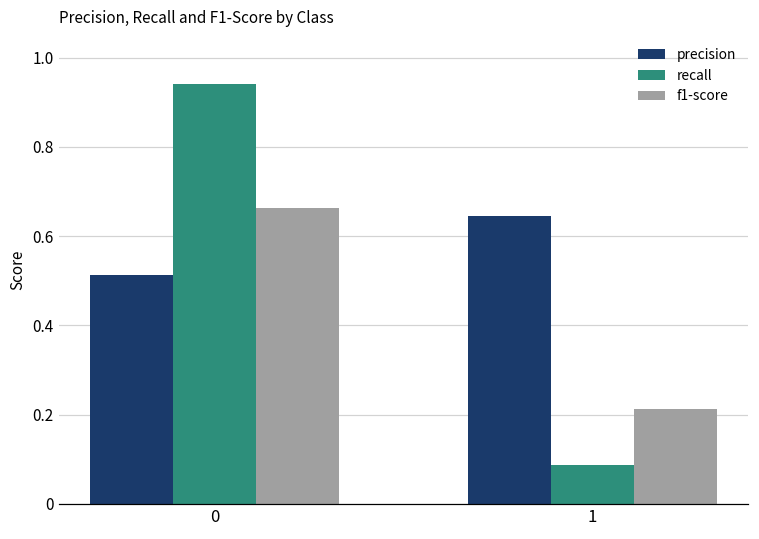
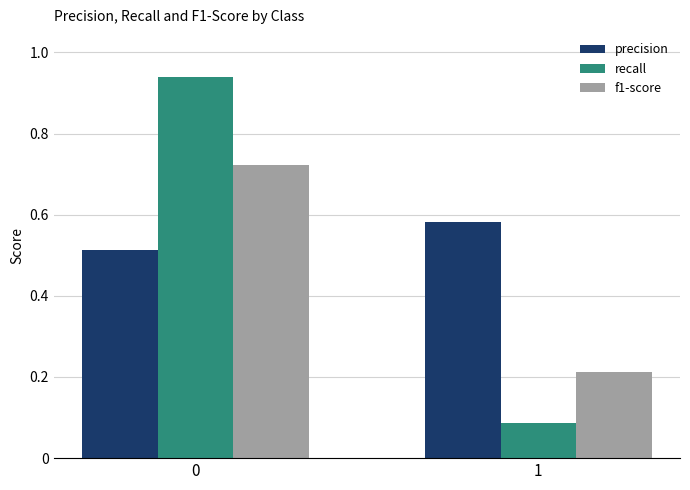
  {
    "precision": {
      "0": 0.51,
-     "1": 0.64
+     "1": 0.58
    },
    "recall": {
      "0": 0.94,
      "1": 0.09
    },
    "f1-score": {
-     "0": 0.66,
+     "0": 0.72,
      "1": 0.21
    }
  }
